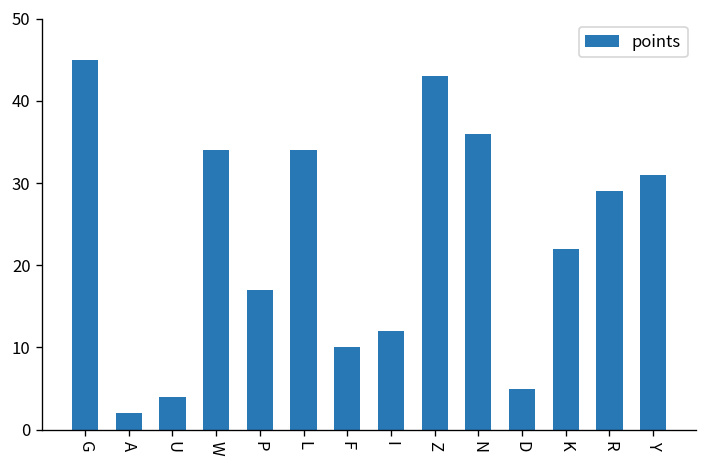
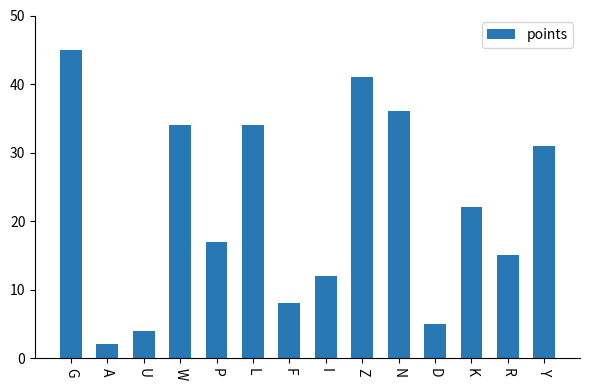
  {
    "G": 45,
    "A": 2,
    "U": 4,
    "W": 34,
    "P": 17,
    "L": 34,
-   "F": 10,
+   "F": 8,
    "I": 12,
-   "Z": 43,
+   "Z": 41,
    "N": 36,
    "D": 5,
    "K": 22,
-   "R": 29,
+   "R": 15,
    "Y": 31
  }
